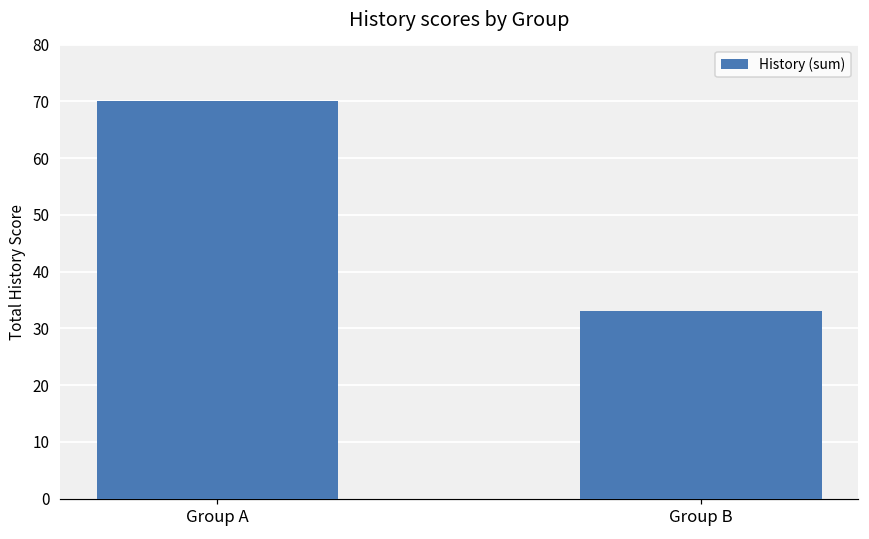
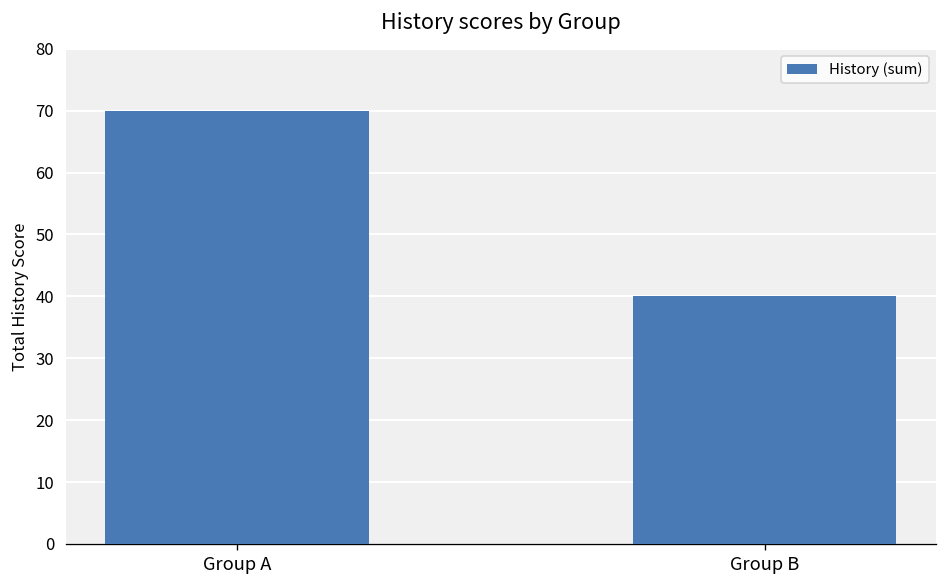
  {
    "Group A": 70,
-   "Group B": 33
+   "Group B": 40
  }
